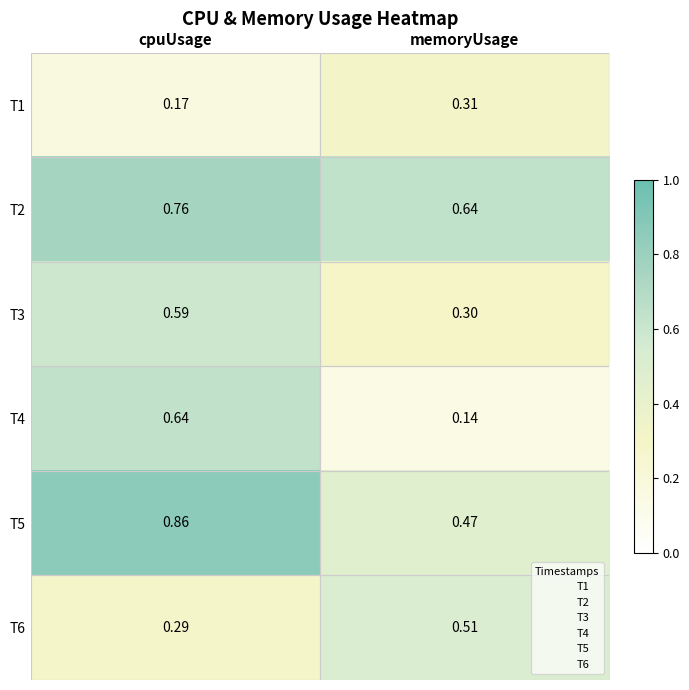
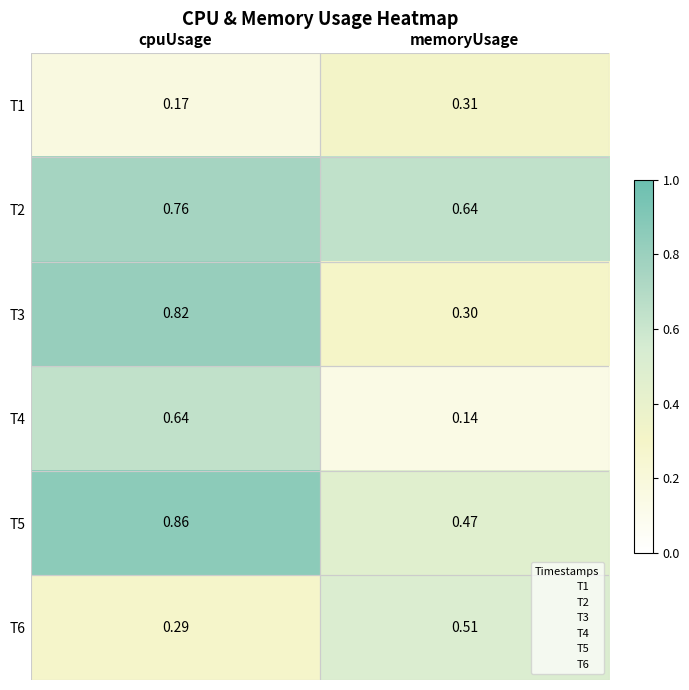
  {
    "T1": {
      "cpuUsage": 0.17,
      "memoryUsage": 0.31
    },
    "T2": {
      "cpuUsage": 0.76,
      "memoryUsage": 0.64
    },
    "T3": {
-     "cpuUsage": 0.59,
+     "cpuUsage": 0.82,
      "memoryUsage": 0.30
    },
    "T4": {
      "cpuUsage": 0.64,
      "memoryUsage": 0.14
    },
    "T5": {
      "cpuUsage": 0.86,
      "memoryUsage": 0.47
    },
    "T6": {
      "cpuUsage": 0.29,
      "memoryUsage": 0.51
    }
  }
